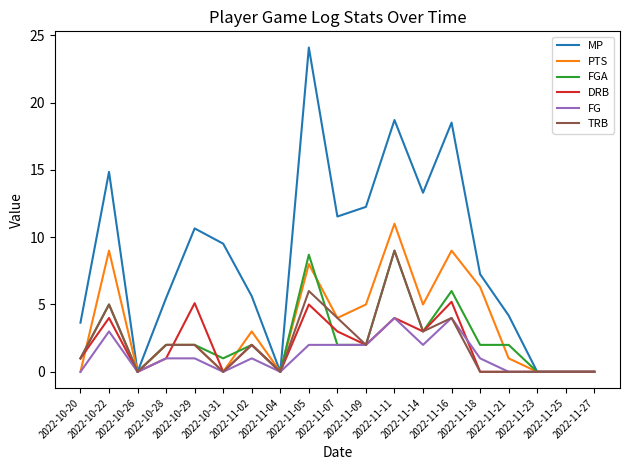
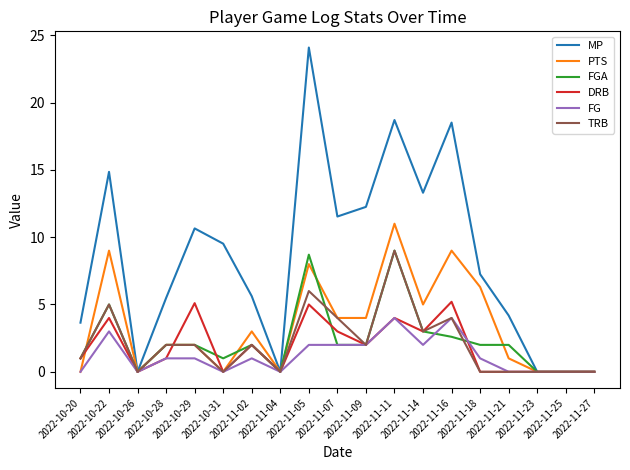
  {
    "MP": {
      "2022-10-20": 3.7,
      "2022-10-22": 14.9,
      "2022-10-28": 5.5,
      "2022-10-29": 10.7,
      "2022-10-31": 9.5,
      "2022-11-02": 5.6,
      "2022-11-05": 24.1,
      "2022-11-07": 11.5,
      "2022-11-09": 12.3,
      "2022-11-11": 18.7,
      "2022-11-14": 13.3,
      "2022-11-16": 18.5,
      "2022-11-18": 7.3,
      "2022-11-21": 4.2
    },
    "PTS": {
      "2022-10-22": 9,
      "2022-11-02": 3,
      "2022-11-05": 8,
-     "2022-11-09": 5,
+     "2022-11-09": 4,
      "2022-11-11": 11,
      "2022-11-14": 5,
      "2022-11-16": 9,
      "2022-11-18": 6.3,
      "2022-11-21": 1
    },
    "FGA": {
      "2022-10-31": 1.0,
      "2022-11-05": 8.7,
-     "2022-11-16": 6.0,
+     "2022-11-16": 2.6,
      "2022-11-18": 2.0,
      "2022-11-21": 2.0
    },
    "DRB": {
      "2022-10-22": 4.0,
      "2022-10-29": 5.1,
      "2022-11-05": 5.0,
      "2022-11-07": 3.0,
      "2022-11-16": 5.2
    },
    "FG": {
      "2022-10-22": 3.0,
      "2022-10-29": 1.0,
      "2022-11-02": 1.0,
      "2022-11-05": 2.0,
      "2022-11-14": 2.0,
      "2022-11-18": 1.0
    },
    "TRB": {
      "2022-11-05": 6.0
    }
  }
